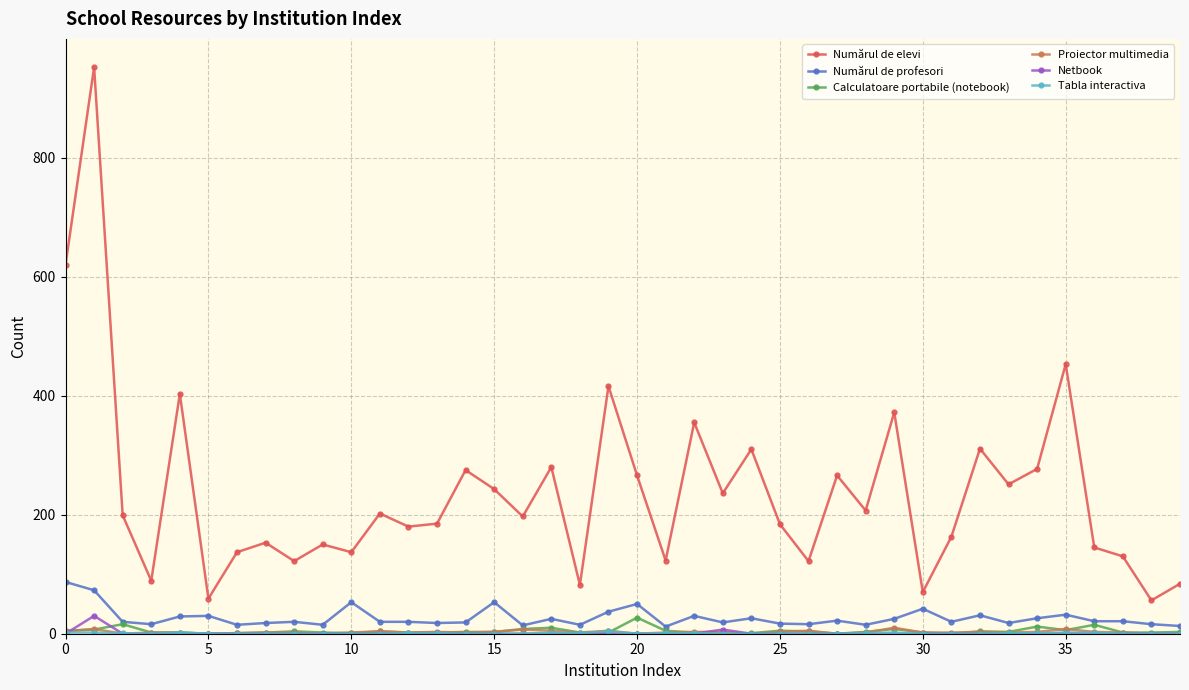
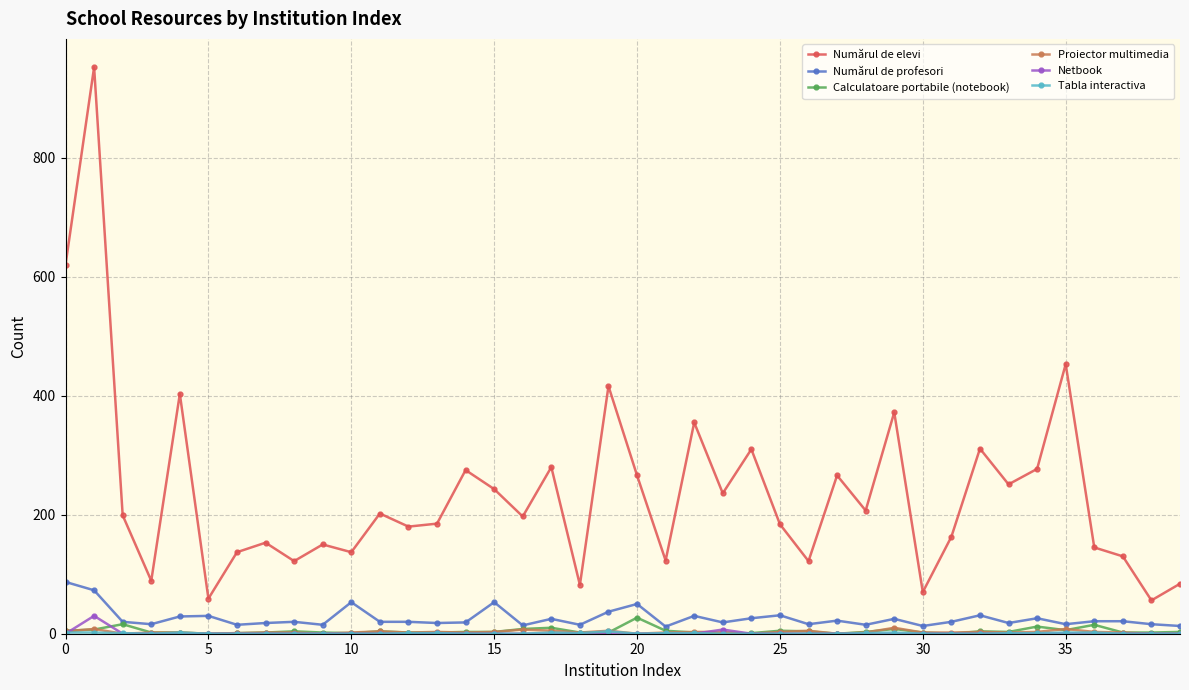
  {
    "Numărul de profesori": {
      "0": 90,
      "5": 30,
      "10": 50,
      "15": 50,
      "20": 50,
-     "25": 20,
-     "30": 40,
-     "35": 30
+     "25": 30,
+     "30": 10,
+     "35": 20
    },
    "Calculatoare portabile (notebook)": {
      "20": 30
    }
  }
